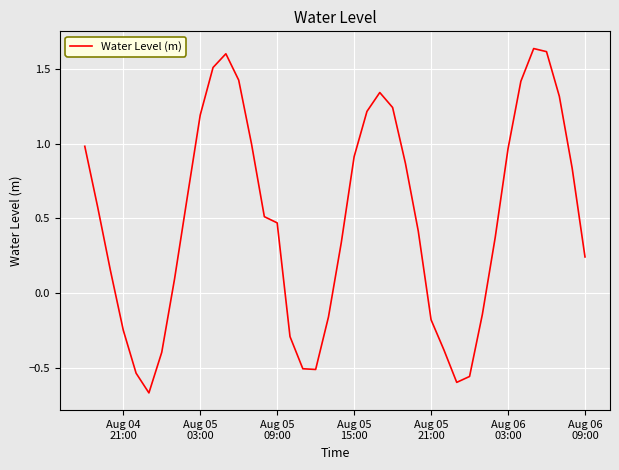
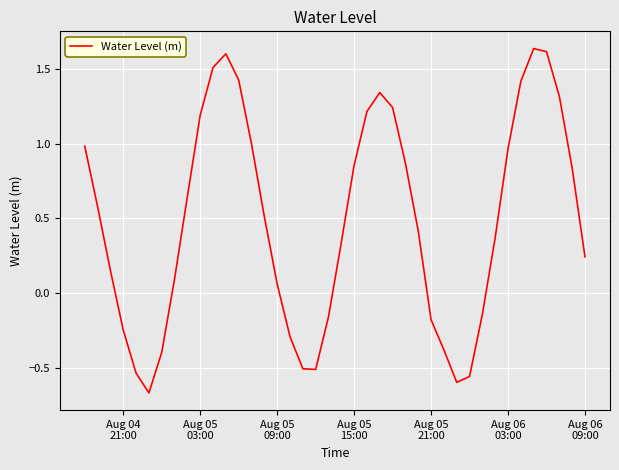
  {
    "Aug 04 21:00": -0.25,
    "Aug 05 03:00": 1.19,
-   "Aug 05 09:00": 0.47,
-   "Aug 05 15:00": 0.91,
+   "Aug 05 09:00": 0.06,
+   "Aug 05 15:00": 0.86,
    "Aug 05 21:00": -0.18,
    "Aug 06 03:00": 0.97,
    "Aug 06 09:00": 0.24
  }
